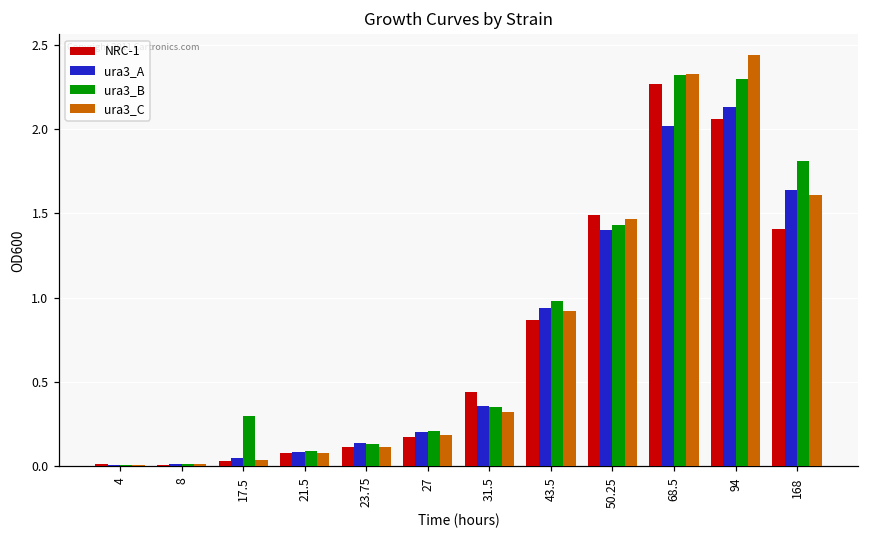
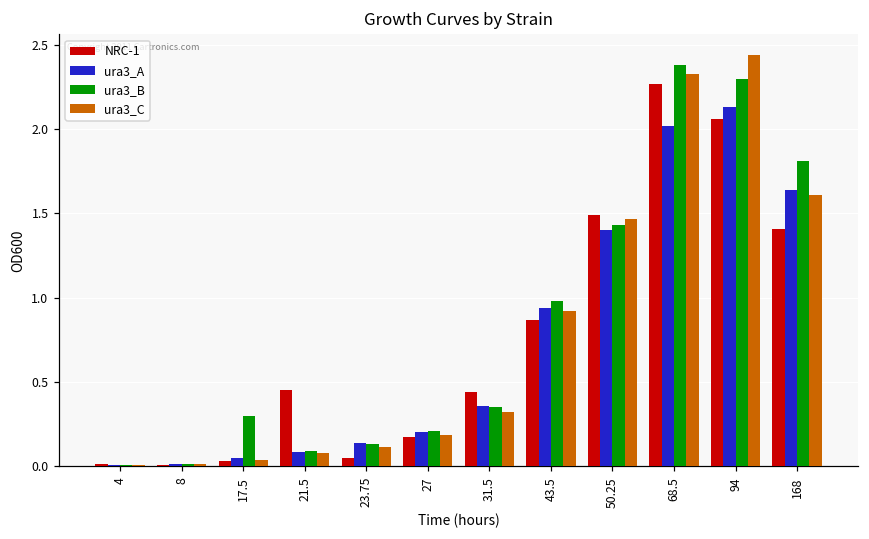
  {
    "NRC-1": {
      "17.5": 0.03,
-     "21.5": 0.08,
-     "23.75": 0.11,
+     "21.5": 0.46,
+     "23.75": 0.05,
      "27": 0.17,
      "31.5": 0.44,
      "43.5": 0.87,
      "50.25": 1.49,
      "68.5": 2.27,
      "94": 2.06,
      "168": 1.41
    },
    "ura3_A": {
      "17.5": 0.05,
      "21.5": 0.09,
      "23.75": 0.14,
      "27": 0.20,
      "31.5": 0.36,
      "43.5": 0.94,
      "50.25": 1.40,
      "68.5": 2.02,
      "94": 2.13,
      "168": 1.64
    },
    "ura3_B": {
      "17.5": 0.30,
      "21.5": 0.09,
      "23.75": 0.13,
      "27": 0.21,
      "31.5": 0.35,
      "43.5": 0.98,
      "50.25": 1.43,
-     "68.5": 2.32,
+     "68.5": 2.38,
      "94": 2.30,
      "168": 1.81
    },
    "ura3_C": {
      "17.5": 0.04,
      "21.5": 0.08,
      "23.75": 0.12,
      "27": 0.19,
      "31.5": 0.32,
      "43.5": 0.92,
      "50.25": 1.47,
      "68.5": 2.33,
      "94": 2.44,
      "168": 1.61
    }
  }
